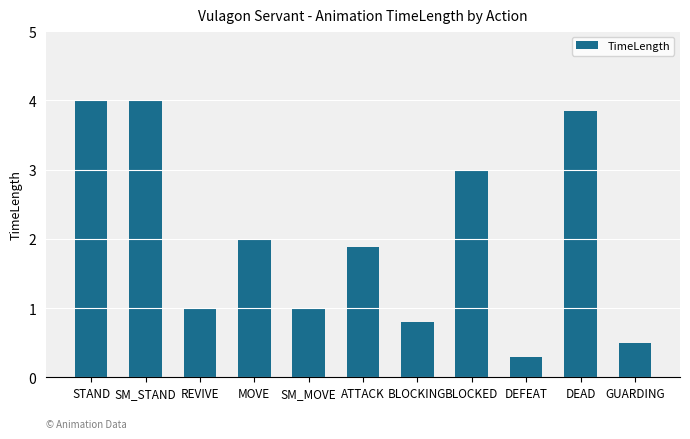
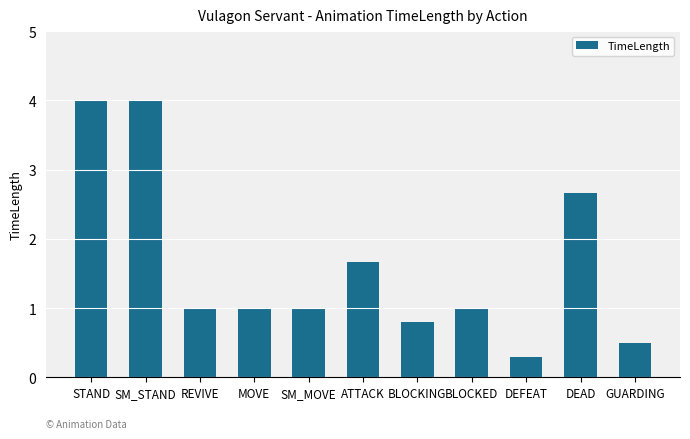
  {
    "STAND": 4.0,
    "SM_STAND": 4.0,
    "REVIVE": 1.0,
-   "MOVE": 2,
+   "MOVE": 1,
    "SM_MOVE": 1.0,
-   "ATTACK": 1.9,
+   "ATTACK": 1.7,
    "BLOCKING": 0.8,
-   "BLOCKED": 3,
+   "BLOCKED": 1,
    "DEFEAT": 0.3,
-   "DEAD": 3.8,
+   "DEAD": 2.7,
    "GUARDING": 0.5
  }
